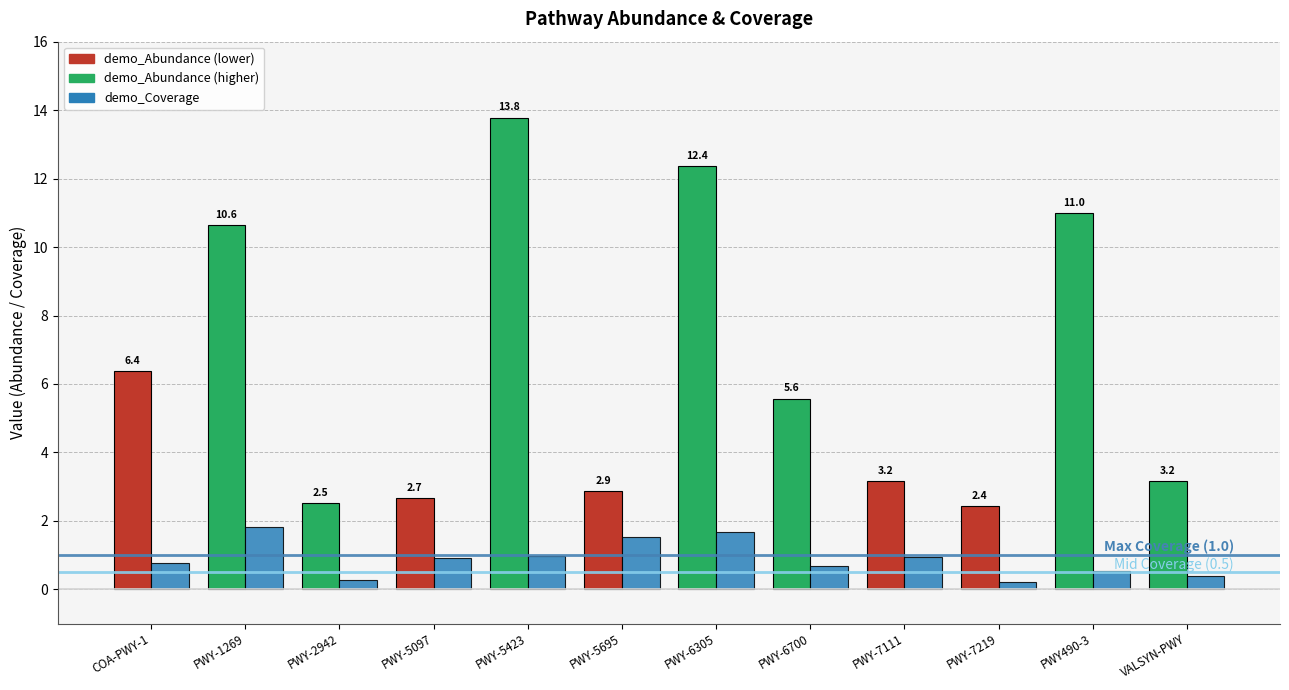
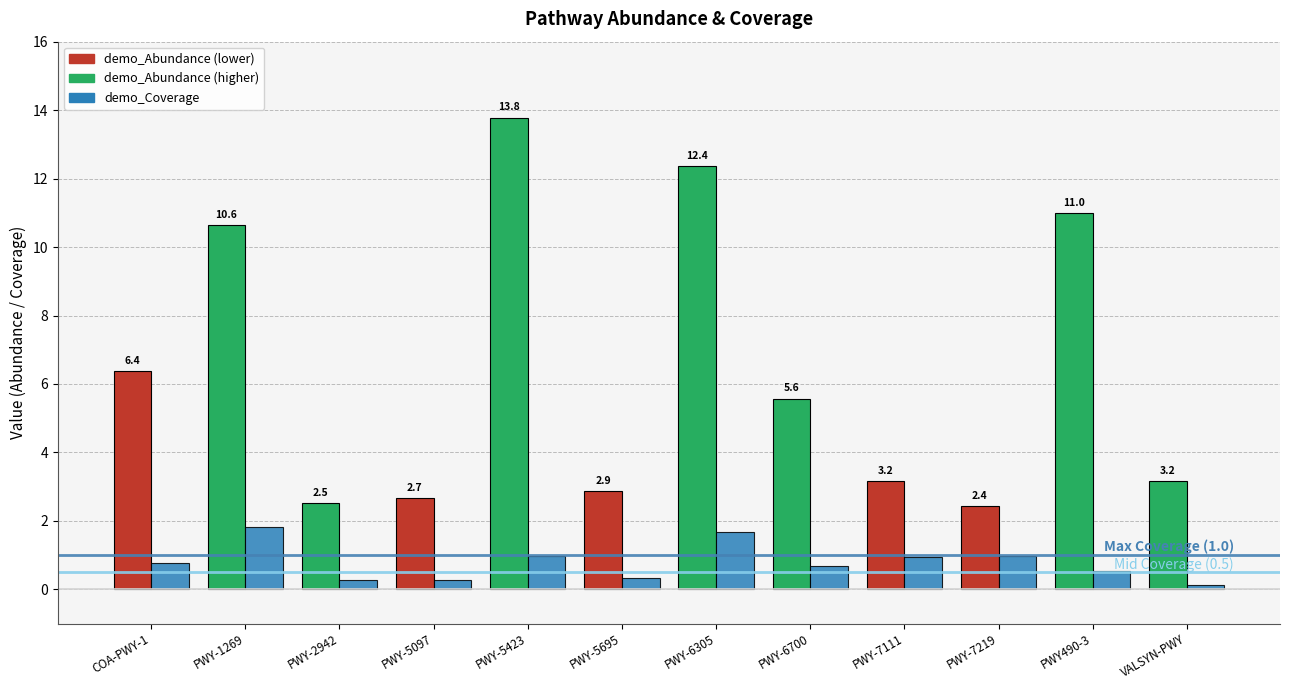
  {
    "demo_Coverage": {
      "COA-PWY-1": 0.8,
      "PWY-1269": 1.8,
      "PWY-2942": 0.3,
-     "PWY-5097": 0.9,
+     "PWY-5097": 0.3,
      "PWY-5423": 1.0,
-     "PWY-5695": 1.5,
+     "PWY-5695": 0.3,
      "PWY-6305": 1.7,
      "PWY-6700": 0.7,
      "PWY-7111": 0.9,
-     "PWY-7219": 0.2,
-     "VALSYN-PWY": 0.4
+     "PWY-7219": 1.0,
+     "VALSYN-PWY": 0.1
    }
  }
